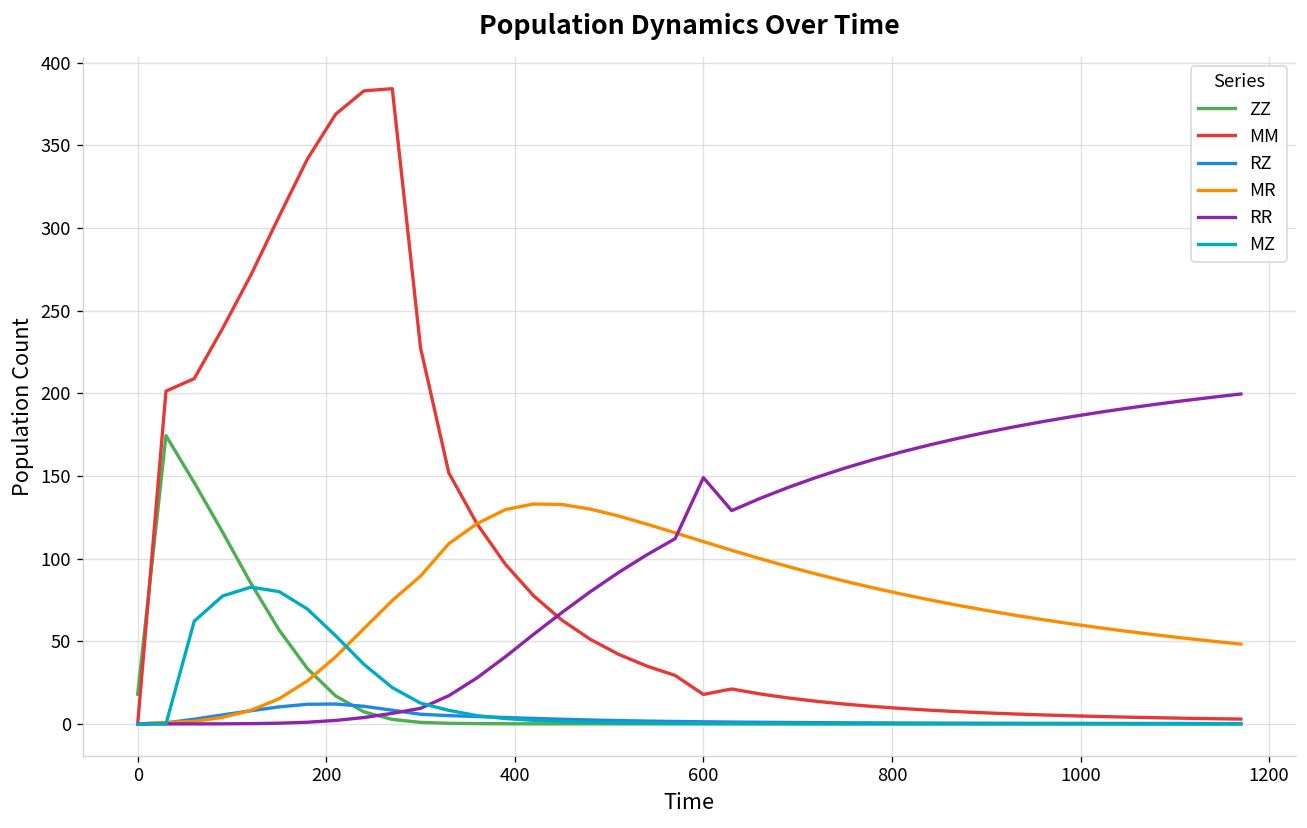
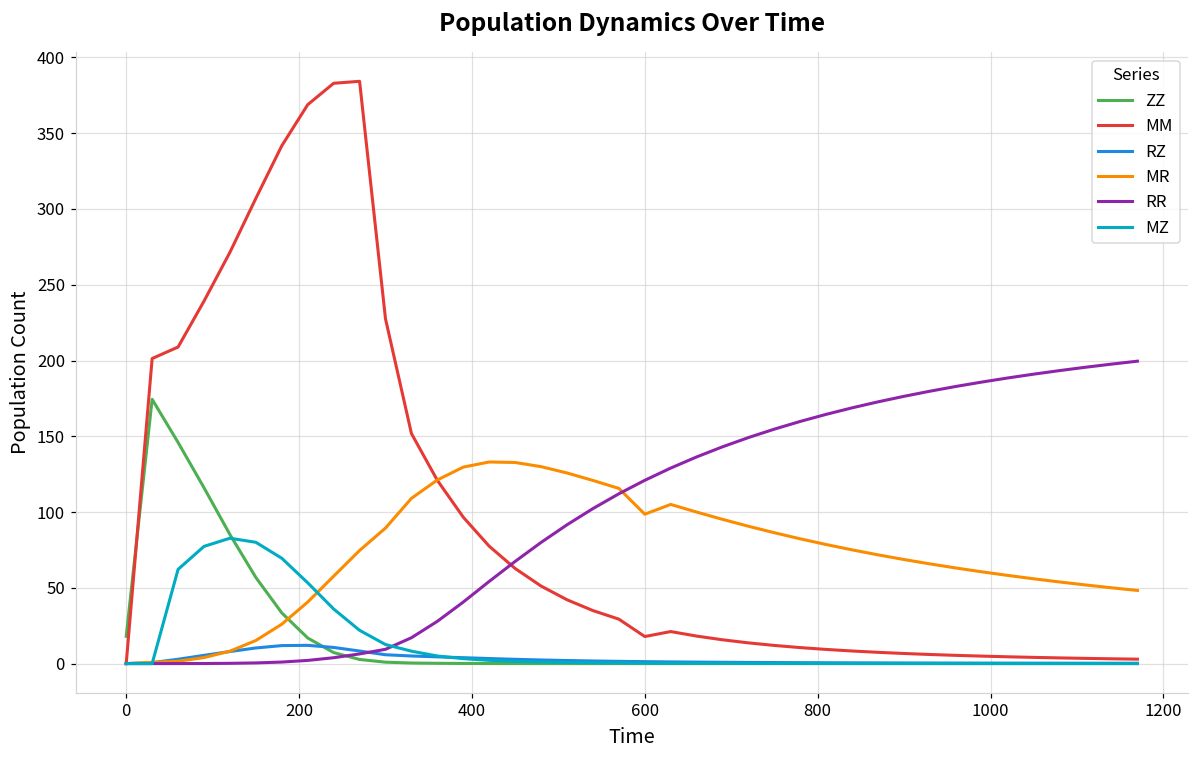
  {
    "ZZ": {
      "0": 18
    },
    "MM": {
      "600": 18
    },
    "MR": {
-     "600": 110
+     "600": 99
    },
    "RR": {
-     "600": 149
+     "600": 121
    }
  }
